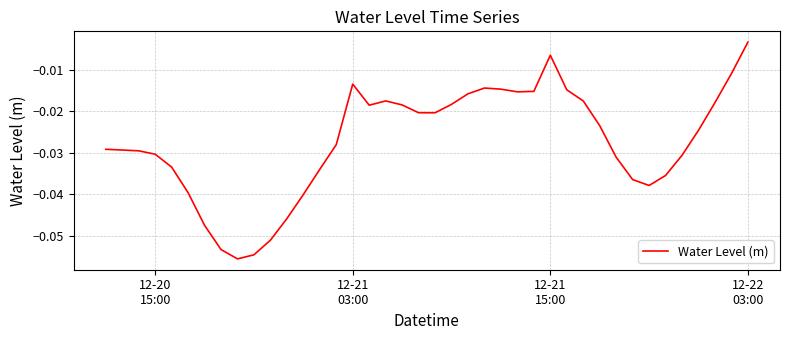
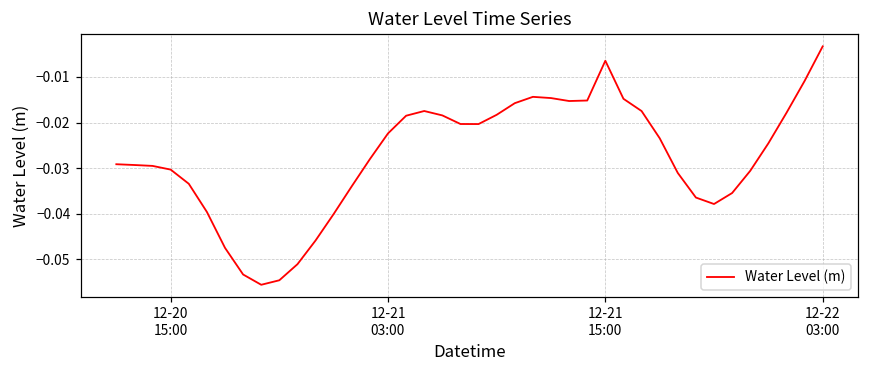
  {
    "12-20 15:00": -0.030,
-   "12-21 03:00": -0.013,
+   "12-21 03:00": -0.022,
    "12-21 15:00": -0.006,
    "12-22 03:00": -0.003
  }
